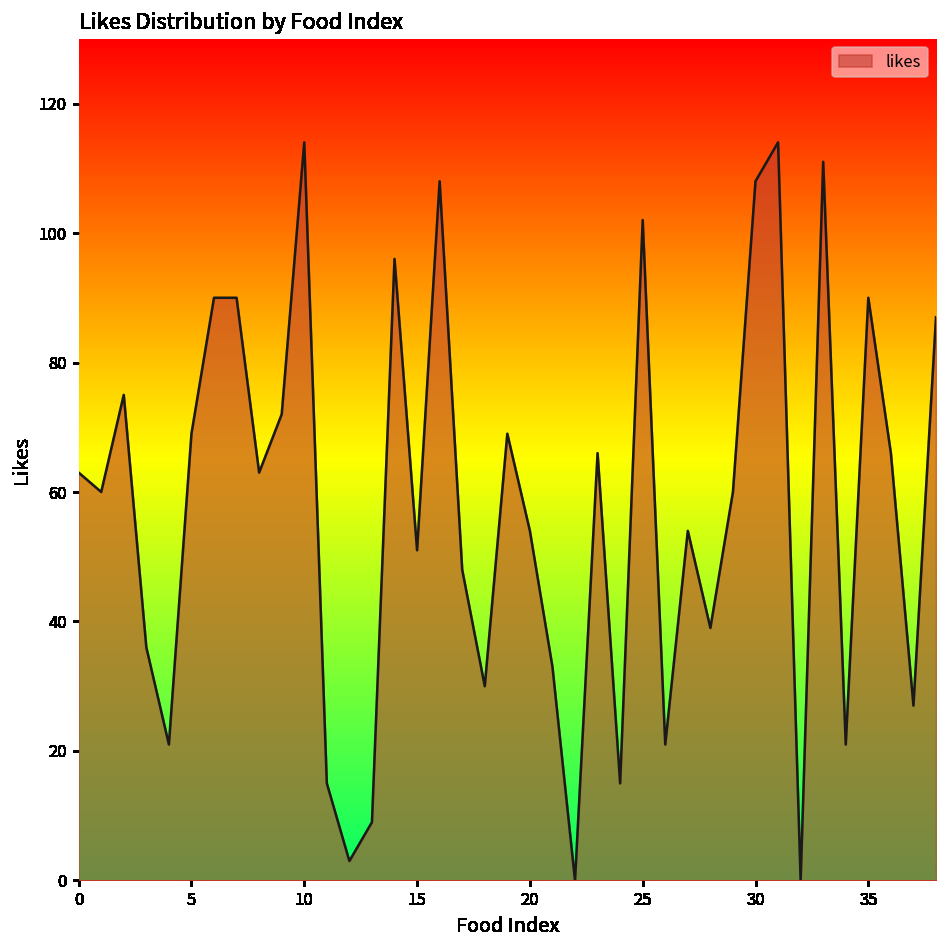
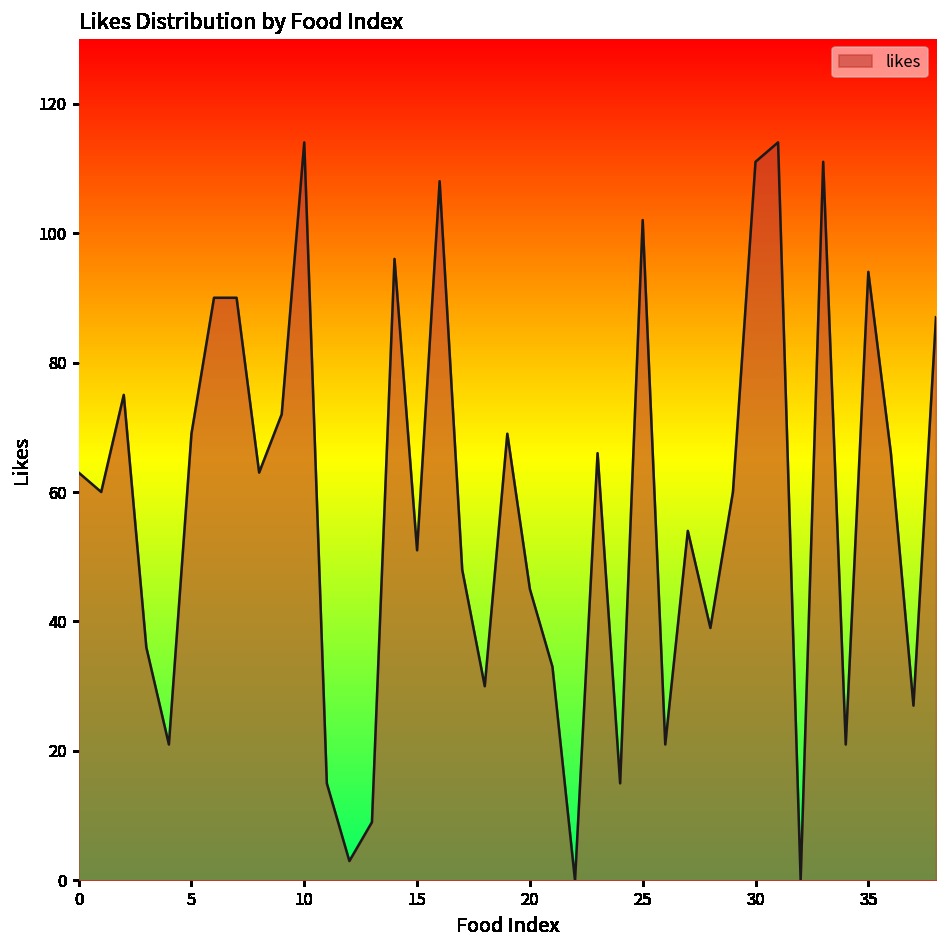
  {
    "0": 63,
    "5": 69,
    "10": 114,
    "15": 51,
-   "20": 54,
+   "20": 45,
    "25": 102,
-   "30": 108,
-   "35": 90
+   "30": 111,
+   "35": 94
  }
